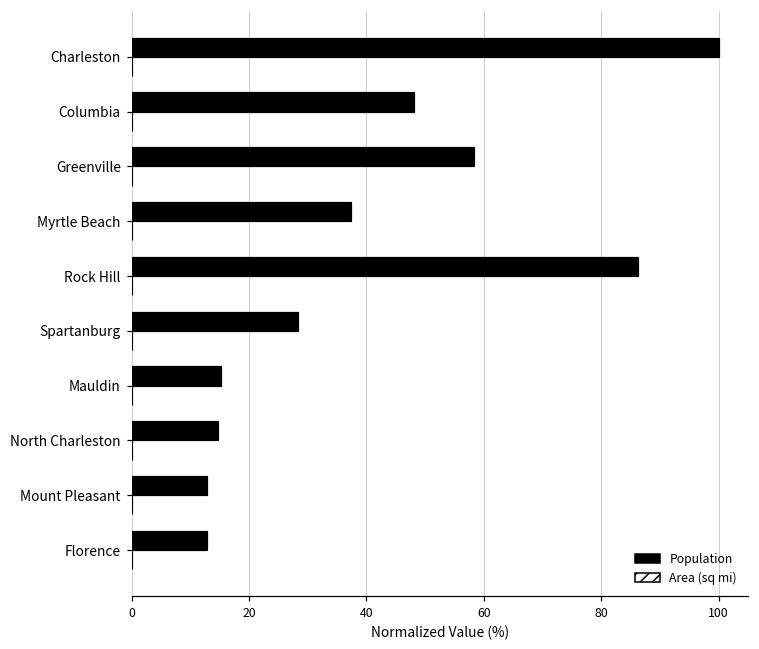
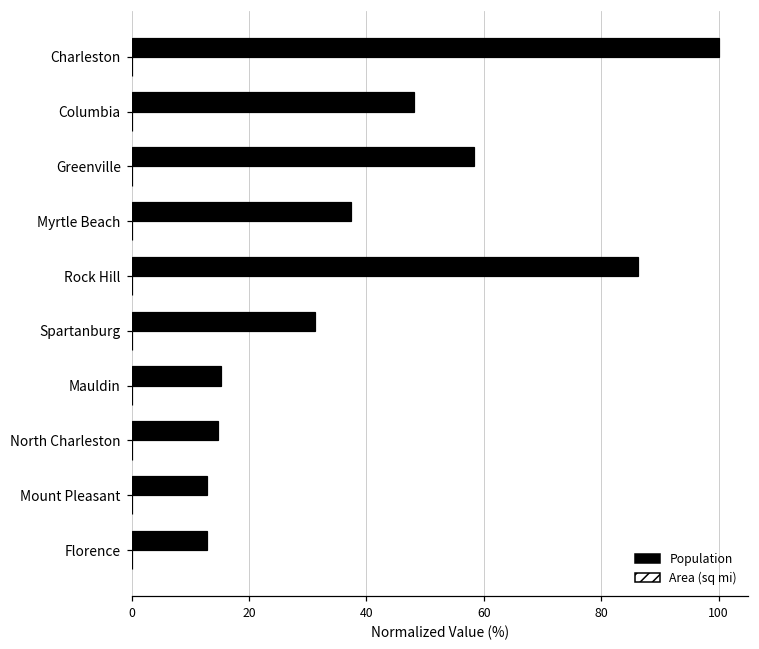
  {
    "Population": {
      "Charleston": 100,
      "Columbia": 48,
      "Greenville": 58,
      "Myrtle Beach": 37,
      "Rock Hill": 86,
-     "Spartanburg": 28,
+     "Spartanburg": 31,
      "Mauldin": 15,
      "North Charleston": 15,
      "Mount Pleasant": 13,
      "Florence": 13
    }
  }
